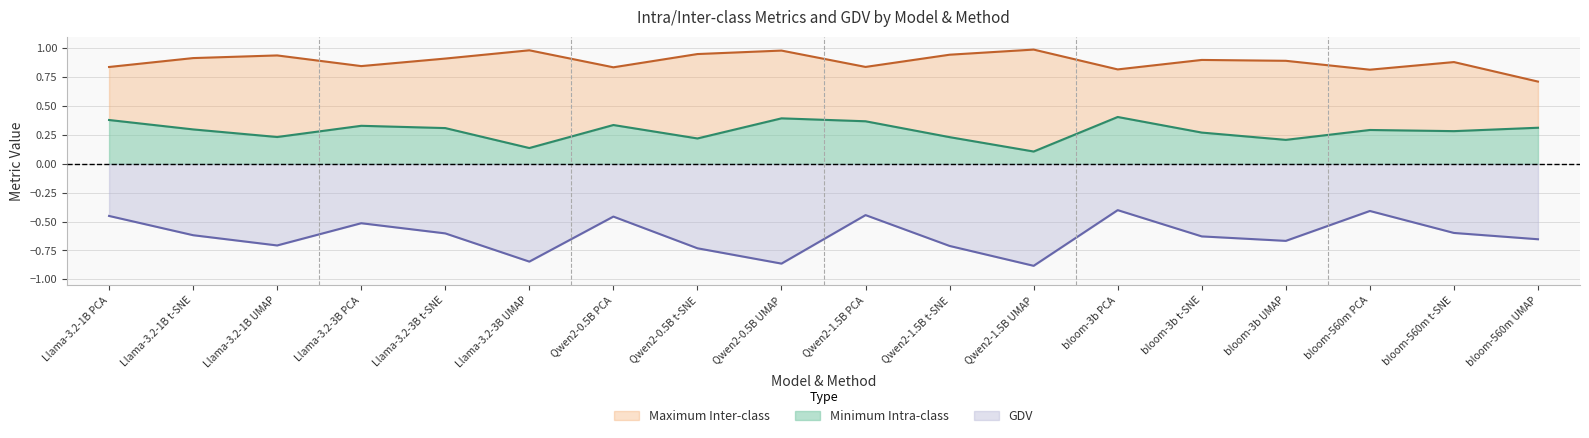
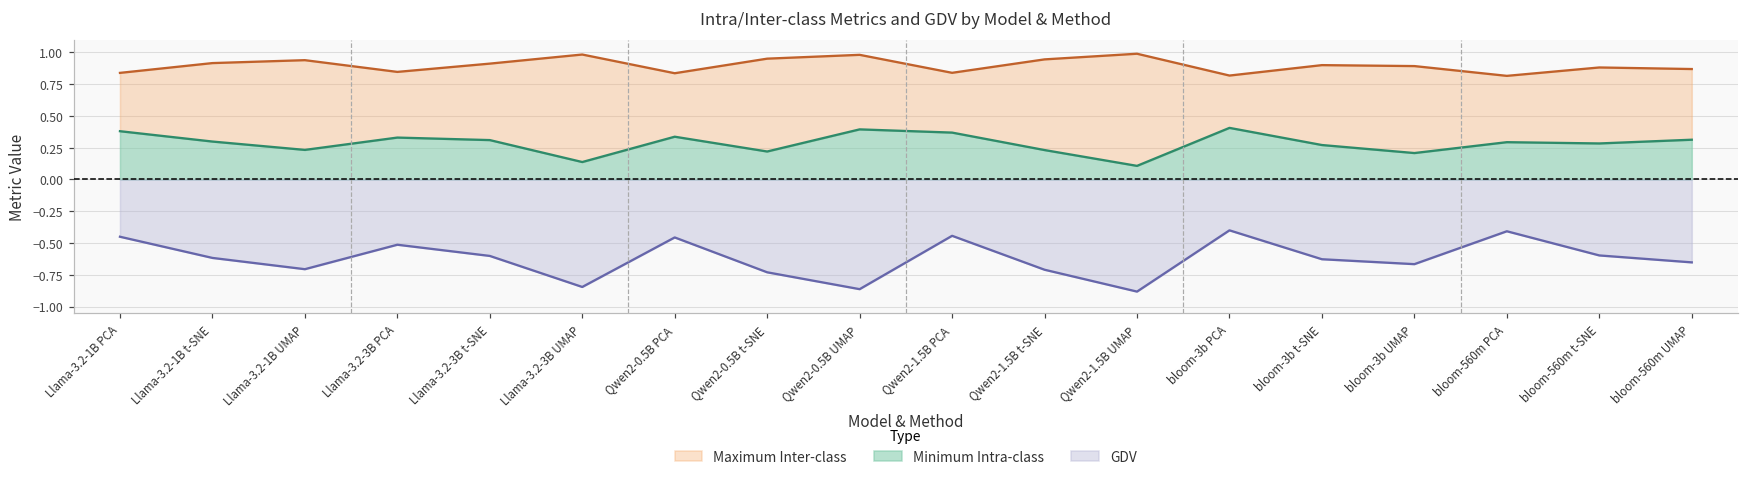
  {
    "Maximum Inter-class": {
      "Llama-3.2-1B PCA": 0.84,
      "Llama-3.2-1B t-SNE": 0.92,
      "Llama-3.2-1B UMAP": 0.94,
      "Llama-3.2-3B PCA": 0.85,
      "Llama-3.2-3B t-SNE": 0.91,
      "Llama-3.2-3B UMAP": 0.98,
      "Qwen2-0.5B PCA": 0.84,
      "Qwen2-0.5B t-SNE": 0.95,
      "Qwen2-0.5B UMAP": 0.98,
      "Qwen2-1.5B PCA": 0.84,
      "Qwen2-1.5B t-SNE": 0.95,
      "Qwen2-1.5B UMAP": 0.99,
      "bloom-3b PCA": 0.82,
      "bloom-3b t-SNE": 0.90,
      "bloom-3b UMAP": 0.89,
      "bloom-560m PCA": 0.82,
      "bloom-560m t-SNE": 0.88,
-     "bloom-560m UMAP": 0.71
+     "bloom-560m UMAP": 0.87
    },
    "Minimum Intra-class": {
      "Llama-3.2-1B PCA": 0.38,
      "Llama-3.2-1B t-SNE": 0.30,
      "Llama-3.2-1B UMAP": 0.23,
      "Llama-3.2-3B PCA": 0.33,
      "Llama-3.2-3B t-SNE": 0.31,
      "Llama-3.2-3B UMAP": 0.14,
      "Qwen2-0.5B PCA": 0.34,
      "Qwen2-0.5B t-SNE": 0.22,
      "Qwen2-0.5B UMAP": 0.39,
      "Qwen2-1.5B PCA": 0.37,
      "Qwen2-1.5B t-SNE": 0.23,
      "Qwen2-1.5B UMAP": 0.11,
      "bloom-3b PCA": 0.41,
      "bloom-3b t-SNE": 0.27,
      "bloom-3b UMAP": 0.21,
      "bloom-560m PCA": 0.29,
      "bloom-560m t-SNE": 0.28,
      "bloom-560m UMAP": 0.31
    }
  }
